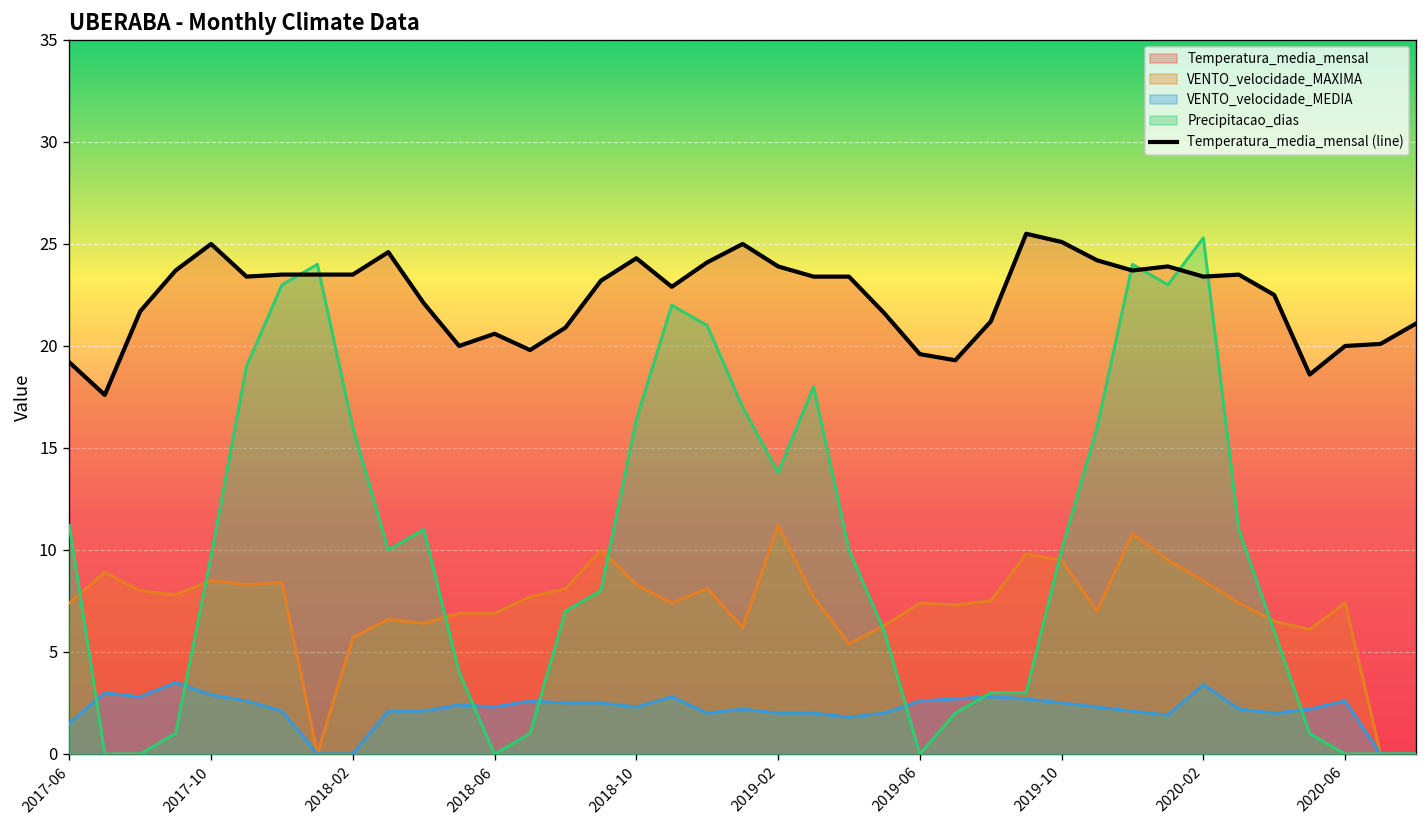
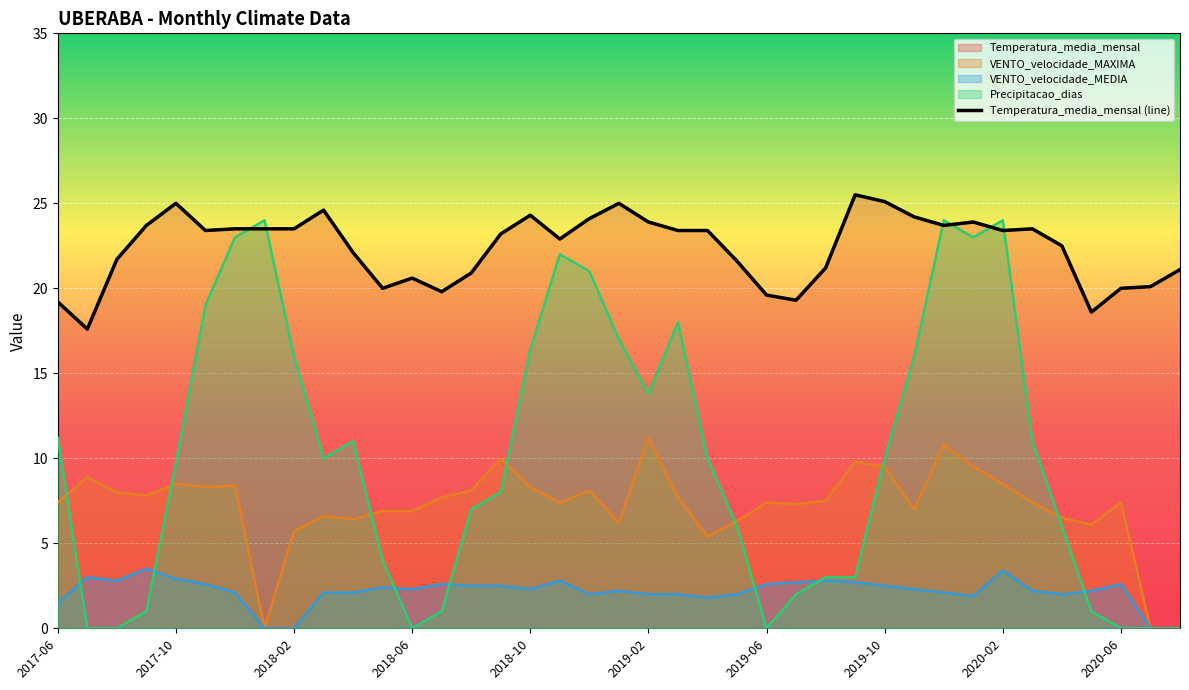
  {
    "VENTO_velocidade_MEDIA": {
      "2017-06": 1.5,
      "2017-10": 2.9,
      "2018-02": 0.0,
      "2018-06": 2.3,
      "2018-10": 2.3,
      "2019-02": 2.0,
      "2019-06": 2.6,
      "2019-10": 2.5,
      "2020-02": 3.4,
      "2020-06": 2.6
    },
    "Precipitacao_dias": {
      "2017-06": 11.2,
      "2017-10": 9.7,
      "2018-02": 16.0,
      "2018-06": 0.0,
      "2018-10": 16.4,
      "2019-02": 13.8,
      "2019-06": 0.0,
      "2019-10": 10.0,
-     "2020-02": 25.3,
+     "2020-02": 24.0,
      "2020-06": 0.0
    }
  }
